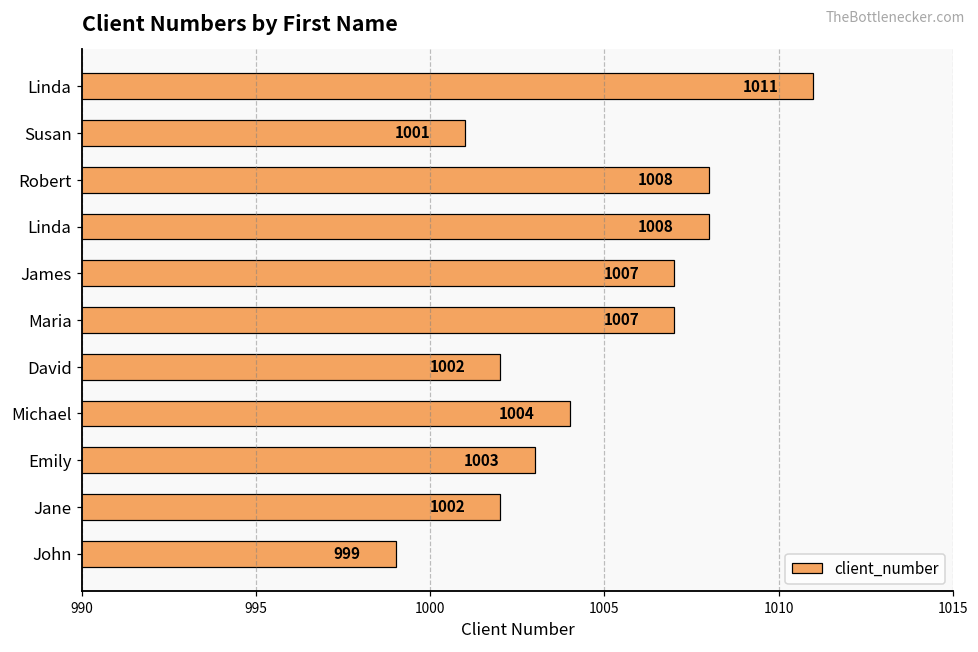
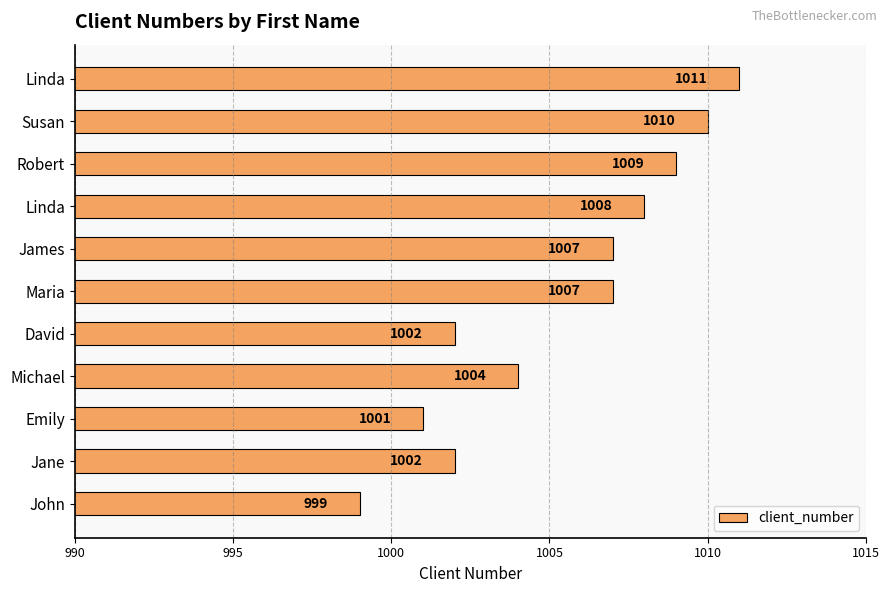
  {
-   "Susan": 1001,
-   "Robert": 1008,
+   "Susan": 1010,
+   "Robert": 1009,
    "James": 1007,
    "Maria": 1007,
    "David": 1002,
    "Michael": 1004,
-   "Emily": 1003,
+   "Emily": 1001,
    "Jane": 1002,
    "John": 999
  }
